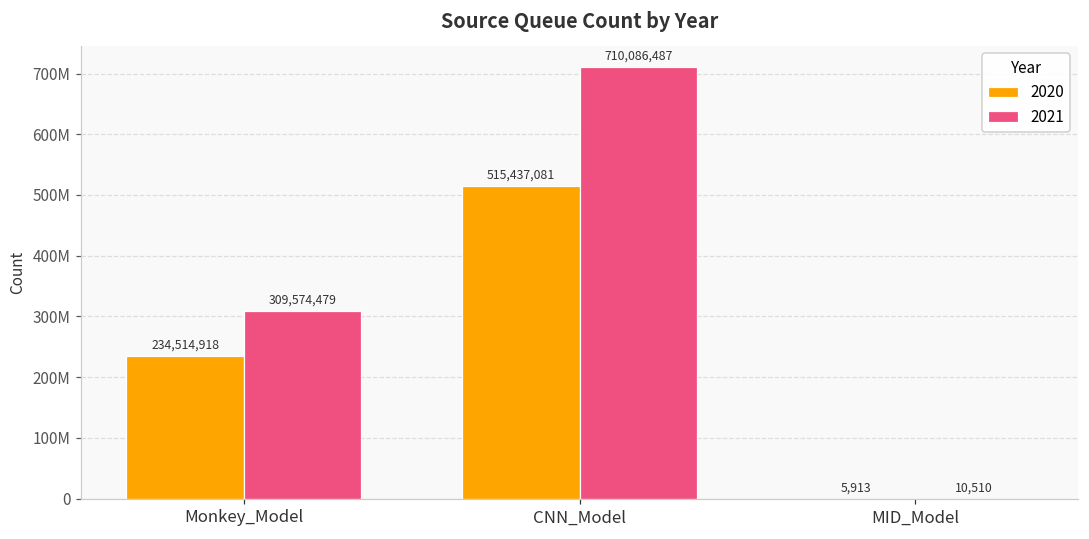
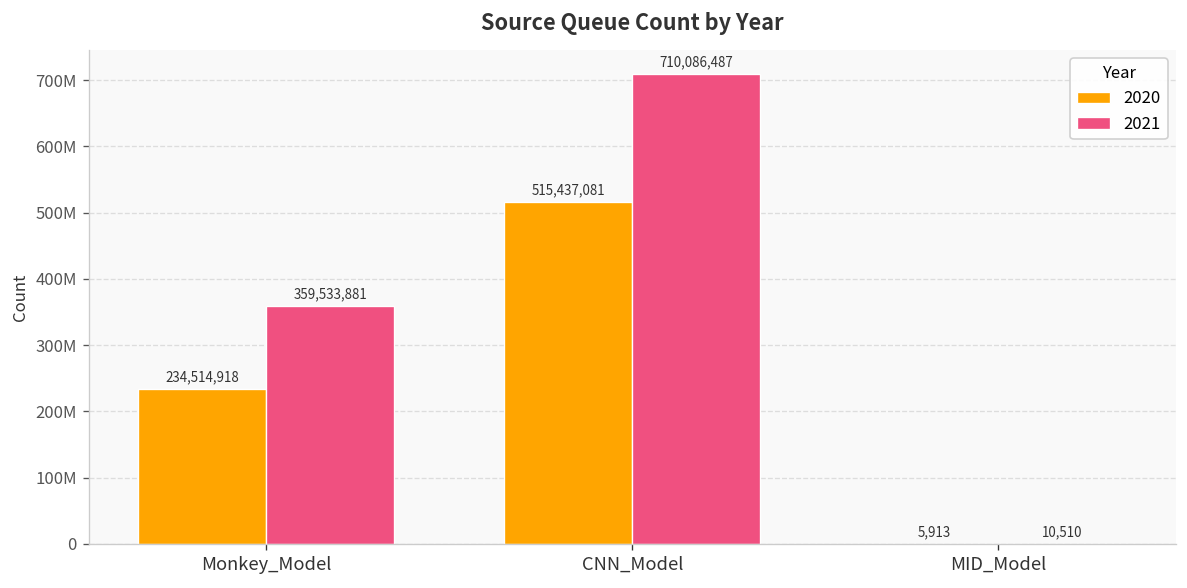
  {
    "2020": {
      "Monkey_Model": "234,514,918",
      "CNN_Model": "515,437,081",
      "MID_Model": "5,913"
    },
    "2021": {
-     "Monkey_Model": "309,574,479",
+     "Monkey_Model": "359,533,881",
      "CNN_Model": "710,086,487",
      "MID_Model": "10,510"
    }
  }
